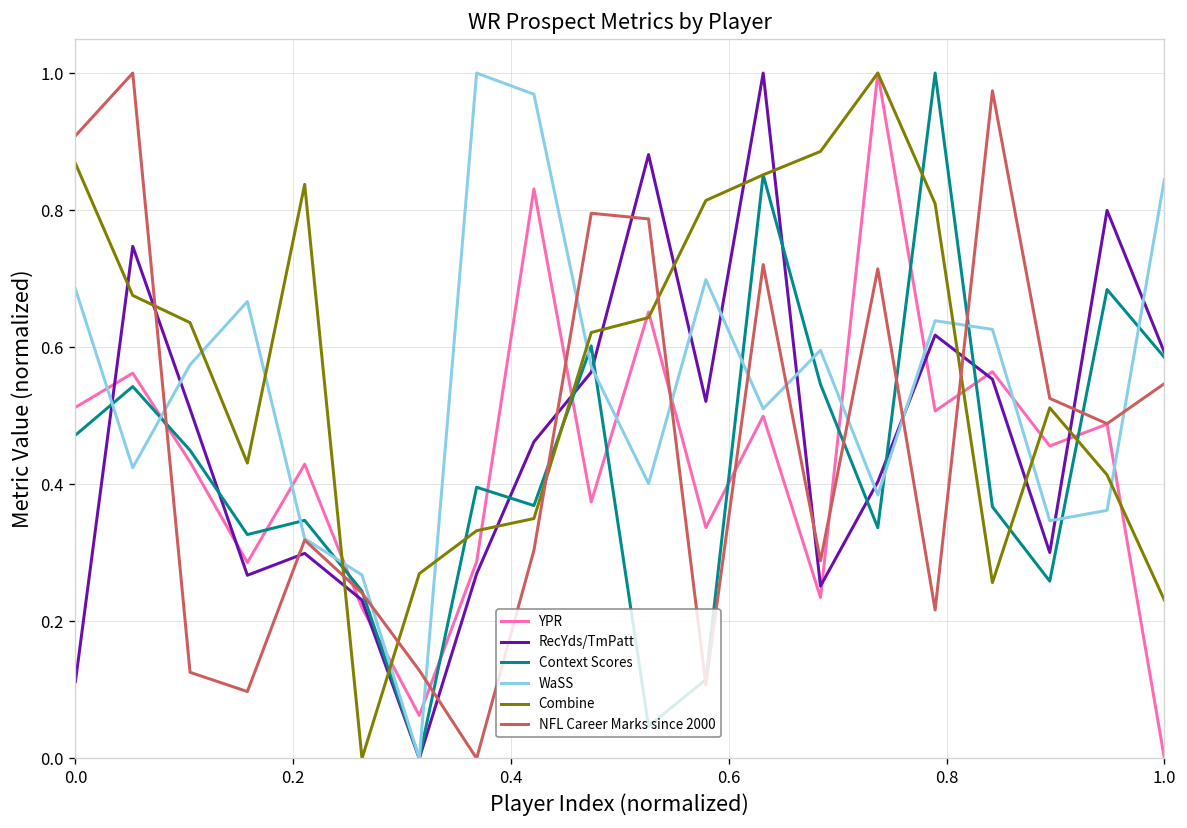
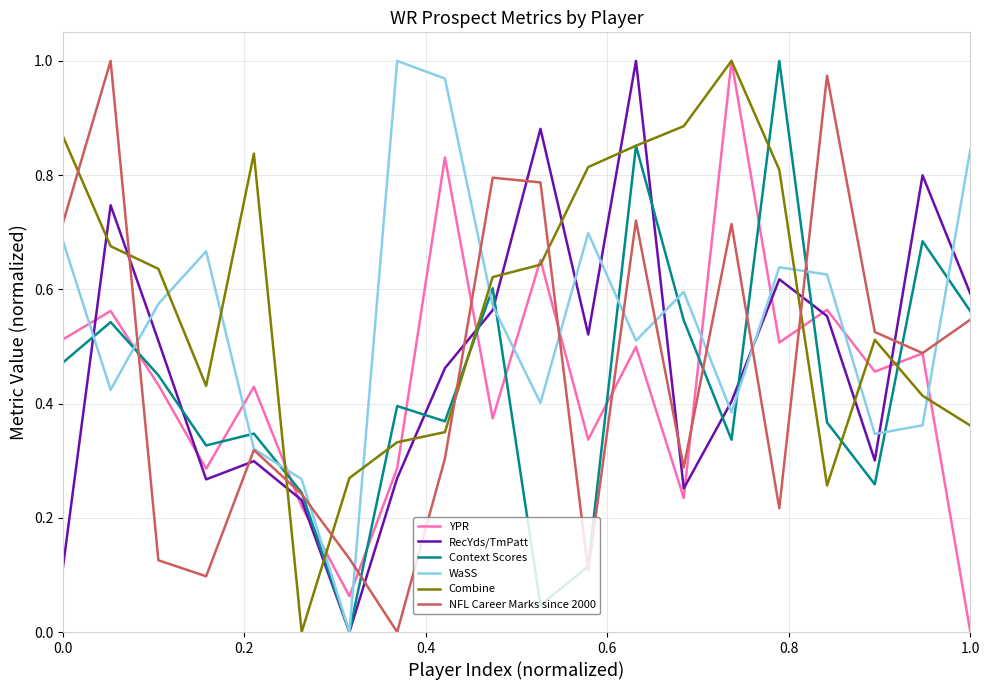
  {
    "YPR": {
      "0.0": 0.51,
      "1.0": 0.00
    },
    "RecYds/TmPatt": {
      "0.0": 0.11,
      "1.0": 0.59
    },
    "Context Scores": {
      "0.0": 0.47,
-     "1.0": 0.59
+     "1.0": 0.56
    },
    "WaSS": {
      "0.0": 0.69,
      "1.0": 0.84
    },
    "Combine": {
      "0.0": 0.87,
-     "1.0": 0.23
+     "1.0": 0.36
    },
    "NFL Career Marks since 2000": {
-     "0.0": 0.91,
+     "0.0": 0.72,
      "1.0": 0.55
    }
  }
